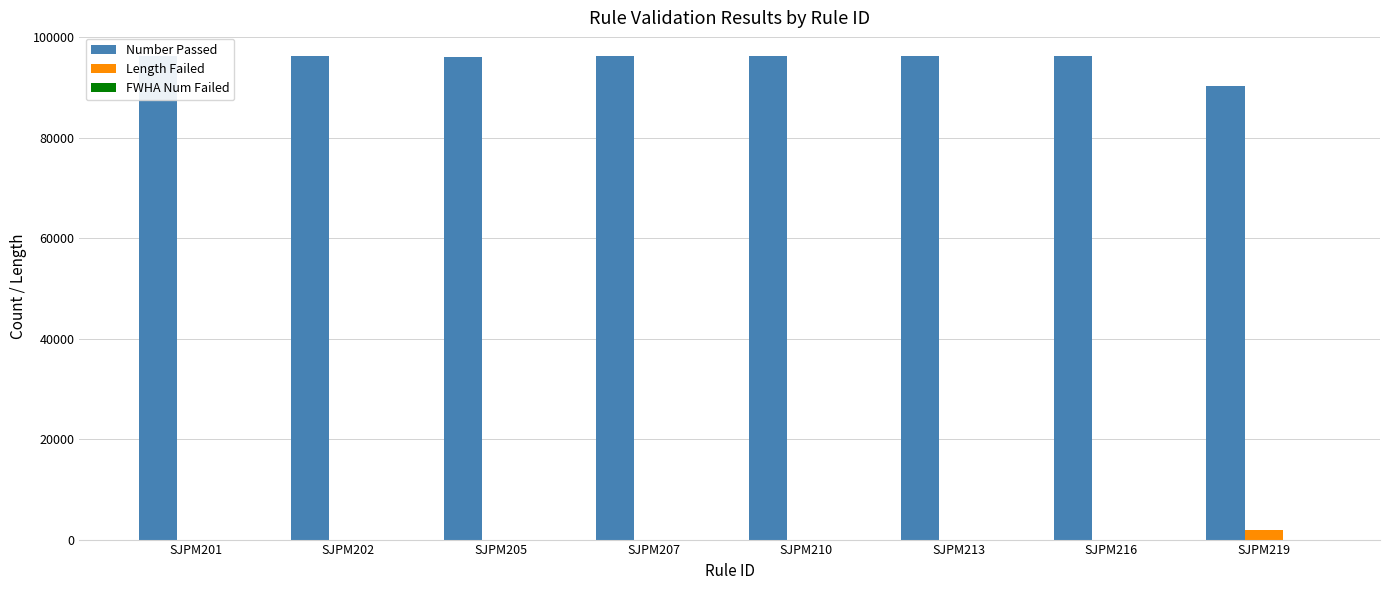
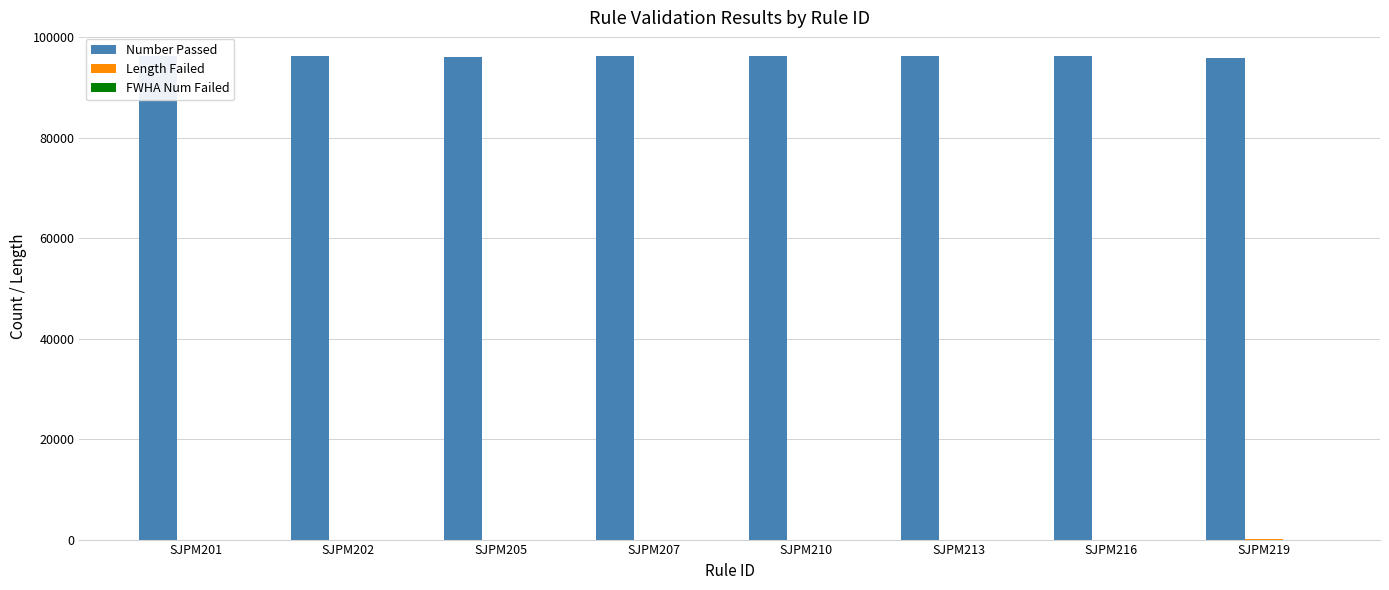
  {
    "Number Passed": {
      "SJPM202": 96000,
      "SJPM205": 96000,
      "SJPM207": 96000,
      "SJPM210": 96000,
      "SJPM213": 96000,
      "SJPM216": 96000,
-     "SJPM219": 90000
+     "SJPM219": 96000
    },
    "Length Failed": {
      "SJPM201": 0,
      "SJPM202": 0,
      "SJPM207": 0,
      "SJPM210": 0,
      "SJPM213": 0,
      "SJPM216": 0,
-     "SJPM219": 2000
+     "SJPM219": 0
    },
    "FWHA Num Failed": {
      "SJPM201": 0,
      "SJPM202": 0,
      "SJPM205": 0,
      "SJPM207": 0,
      "SJPM210": 0,
      "SJPM213": 0,
      "SJPM216": 0,
      "SJPM219": 0
    }
  }
